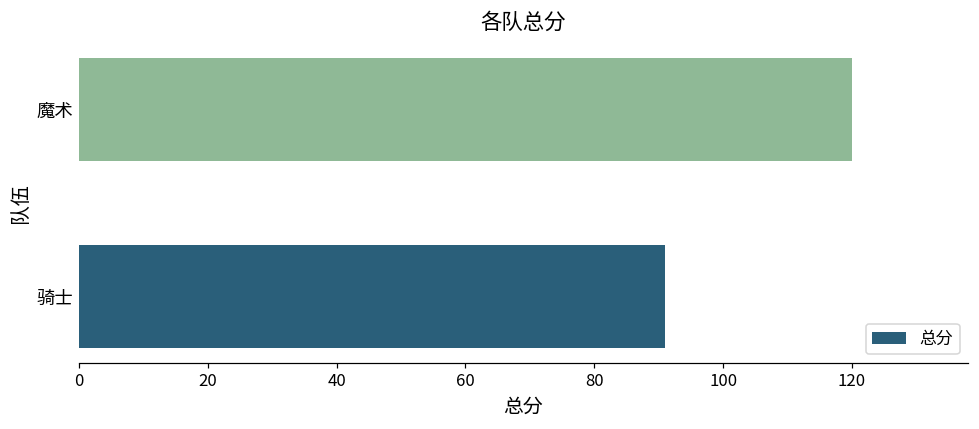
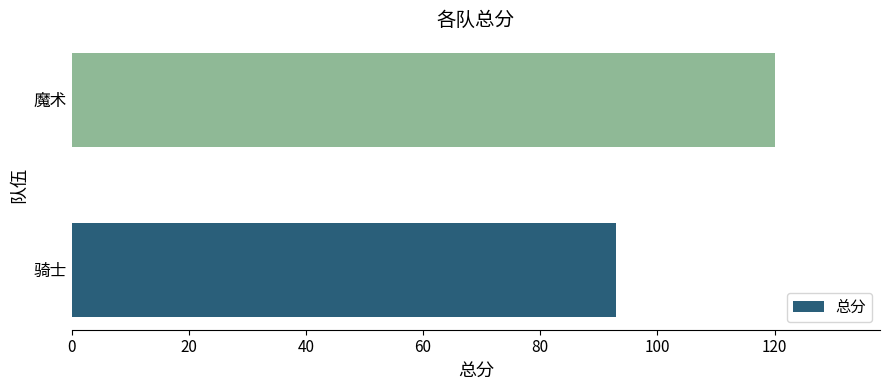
  {
    "魔术": 120,
-   "骑士": 91
+   "骑士": 93
  }
